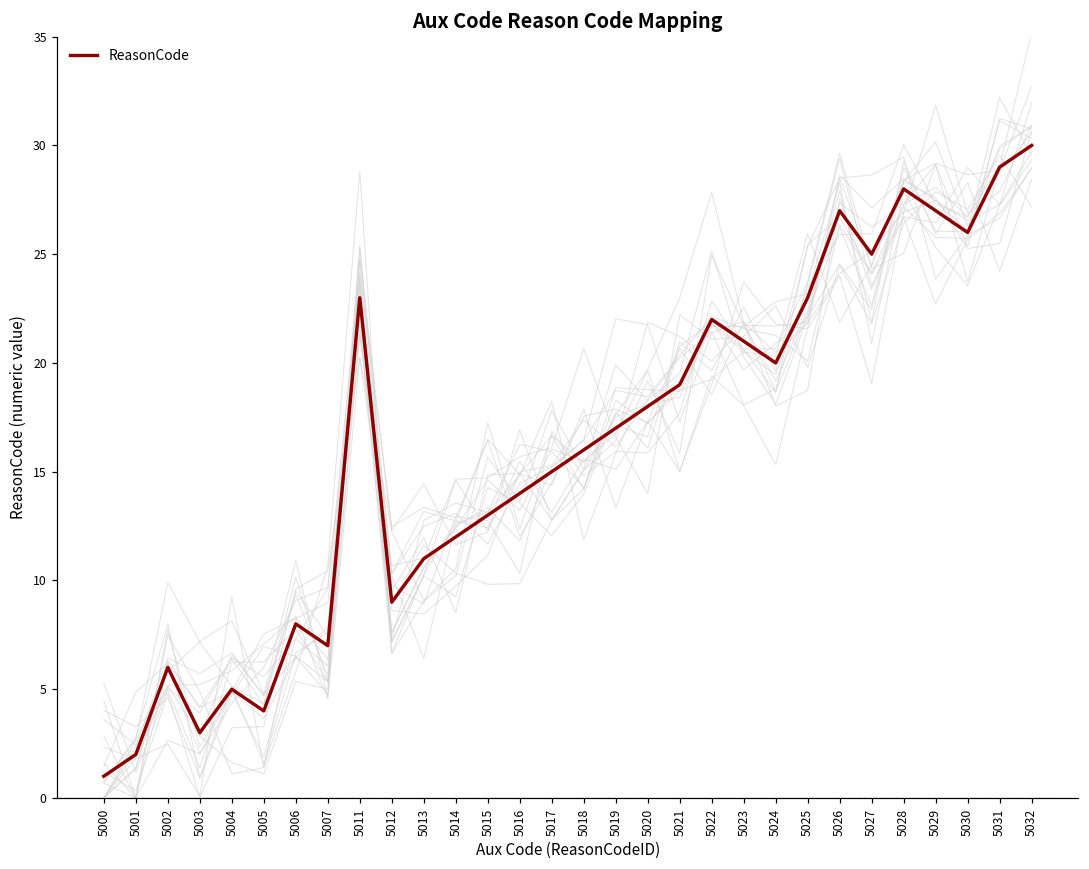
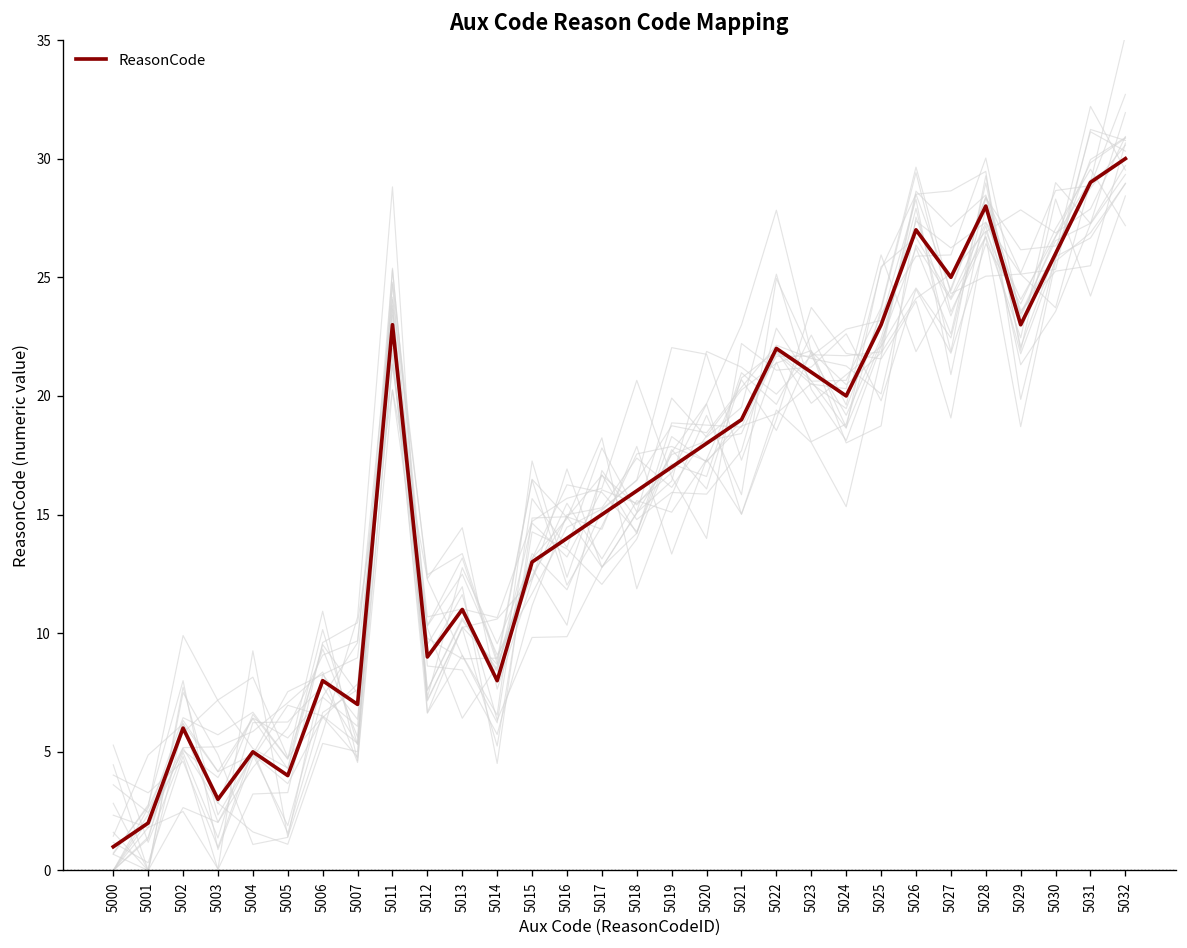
  {
    "ReasonCode": {
      "5000": 1,
      "5003": 3,
      "5005": 4,
      "5006": 8,
      "5007": 7,
-     "5014": 12,
+     "5014": 8,
      "5015": 13,
      "5016": 14,
      "5017": 15,
      "5018": 16,
      "5019": 17,
      "5023": 21,
      "5024": 20,
      "5025": 23,
      "5026": 27,
      "5027": 25,
-     "5029": 27
+     "5029": 23
    }
  }
